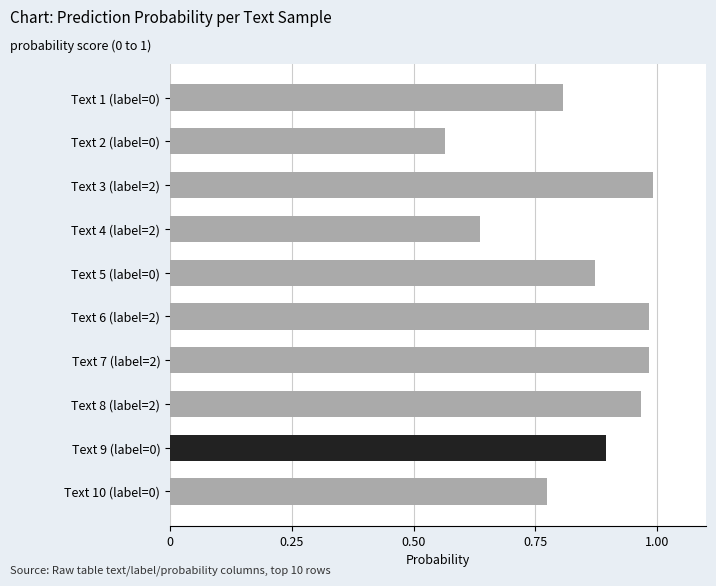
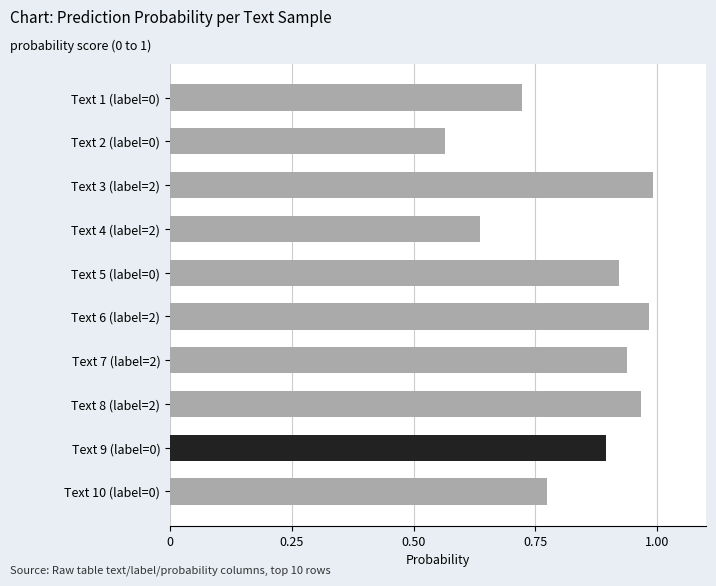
  {
-   "Text 1 (label=0)": 0.81,
+   "Text 1 (label=0)": 0.72,
    "Text 2 (label=0)": 0.56,
    "Text 3 (label=2)": 0.99,
    "Text 4 (label=2)": 0.64,
-   "Text 5 (label=0)": 0.87,
+   "Text 5 (label=0)": 0.92,
    "Text 6 (label=2)": 0.98,
-   "Text 7 (label=2)": 0.98,
+   "Text 7 (label=2)": 0.94,
    "Text 8 (label=2)": 0.97,
    "Text 9 (label=0)": 0.89,
    "Text 10 (label=0)": 0.77
  }
